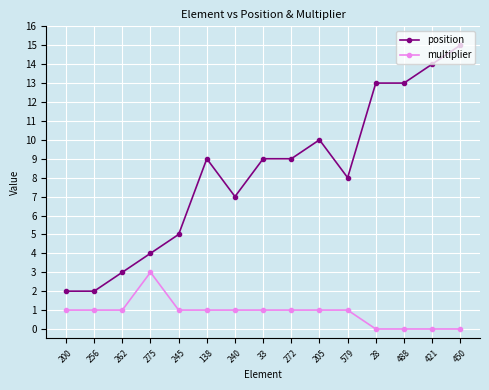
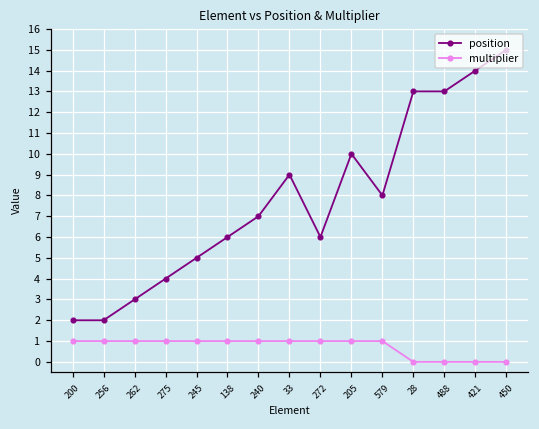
  {
    "position": {
      "200": 2,
      "256": 2,
      "262": 3,
      "275": 4,
      "245": 5,
-     "138": 9,
+     "138": 6,
      "240": 7,
      "33": 9,
-     "272": 9,
+     "272": 6,
      "205": 10,
      "579": 8,
      "28": 13,
      "488": 13,
      "421": 14
    },
    "multiplier": {
      "200": 1,
      "256": 1,
      "262": 1,
-     "275": 3,
+     "275": 1,
      "245": 1,
      "138": 1,
      "240": 1,
      "33": 1,
      "272": 1,
      "205": 1,
      "579": 1,
      "28": 0,
      "488": 0,
      "421": 0,
      "450": 0
    }
  }
